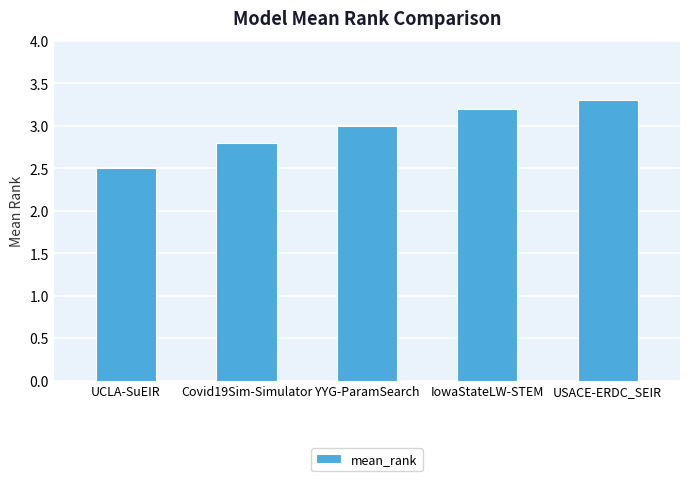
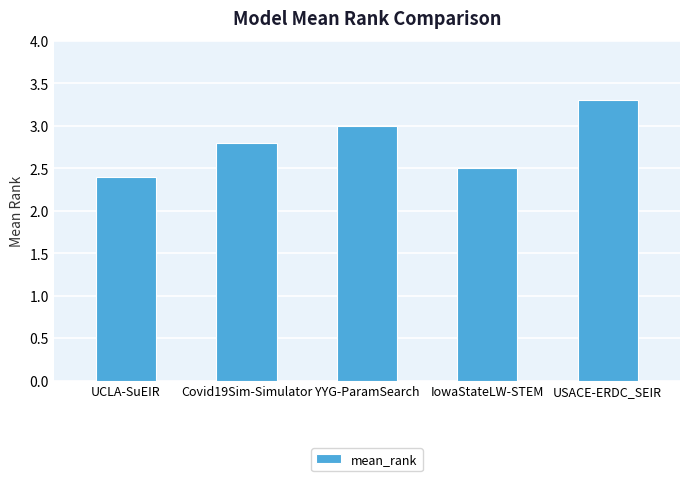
  {
-   "UCLA-SuEIR": 2.5,
+   "UCLA-SuEIR": 2.4,
    "Covid19Sim-Simulator": 2.8,
    "YYG-ParamSearch": 3.0,
-   "IowaStateLW-STEM": 3.2,
+   "IowaStateLW-STEM": 2.5,
    "USACE-ERDC_SEIR": 3.3
  }
